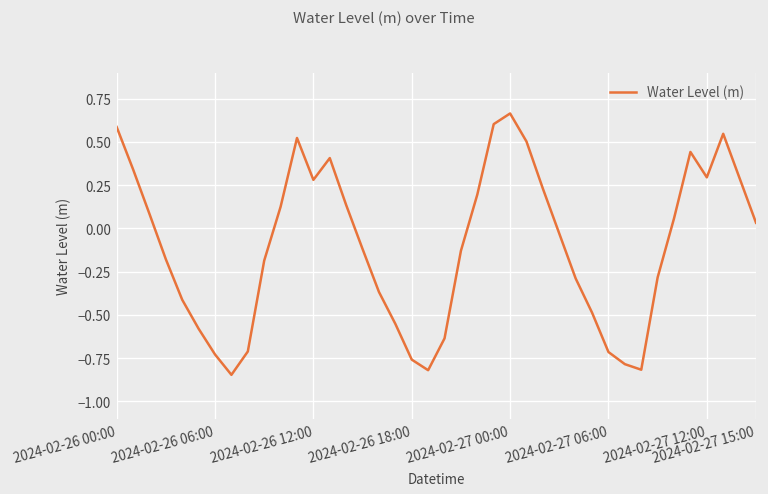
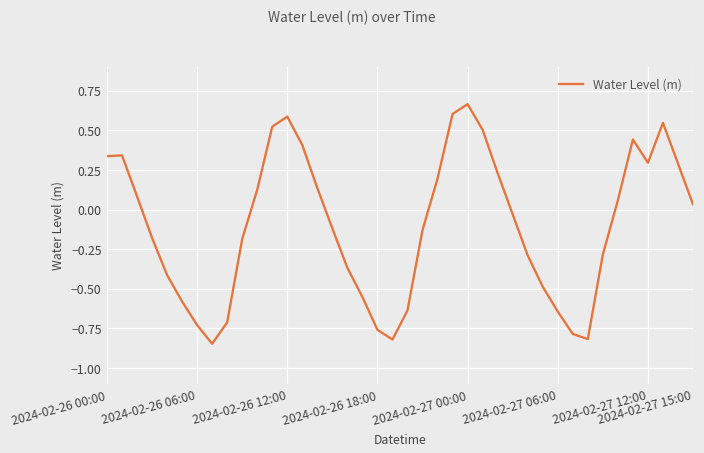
  {
-   "2024-02-26 00:00": 0.59,
+   "2024-02-26 00:00": 0.34,
    "2024-02-26 06:00": -0.73,
-   "2024-02-26 12:00": 0.28,
+   "2024-02-26 12:00": 0.59,
    "2024-02-26 18:00": -0.76,
    "2024-02-27 00:00": 0.66,
-   "2024-02-27 06:00": -0.71,
+   "2024-02-27 06:00": -0.64,
    "2024-02-27 12:00": 0.30,
    "2024-02-27 15:00": 0.03
  }
